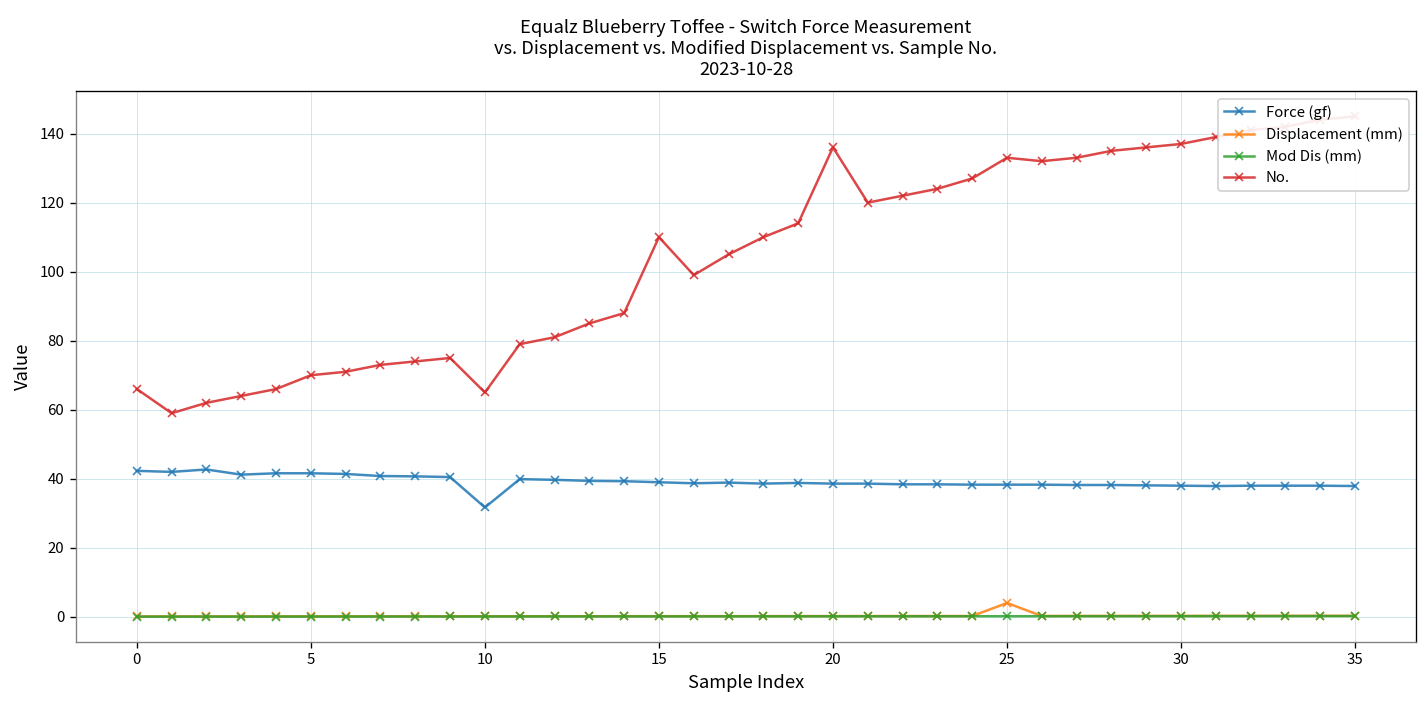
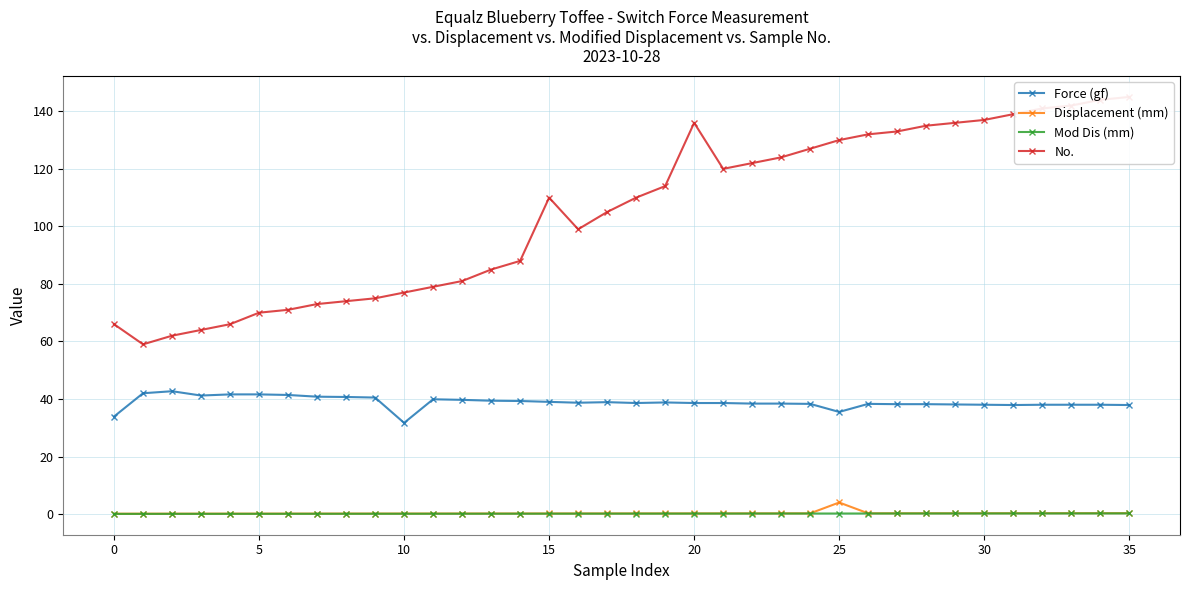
  {
    "Force (gf)": {
-     "0": 42,
+     "0": 34,
      "5": 42,
      "10": 32,
      "15": 39,
      "20": 39,
-     "25": 38,
+     "25": 36,
      "30": 38,
      "35": 38
    },
    "Displacement (mm)": {
      "25": 4
    },
    "Mod Dis (mm)": {
      "25": 0
    },
    "No.": {
      "0": 66,
      "5": 70,
-     "10": 65,
+     "10": 77,
      "15": 110,
      "20": 136,
-     "25": 133,
+     "25": 130,
      "30": 137
    }
  }
